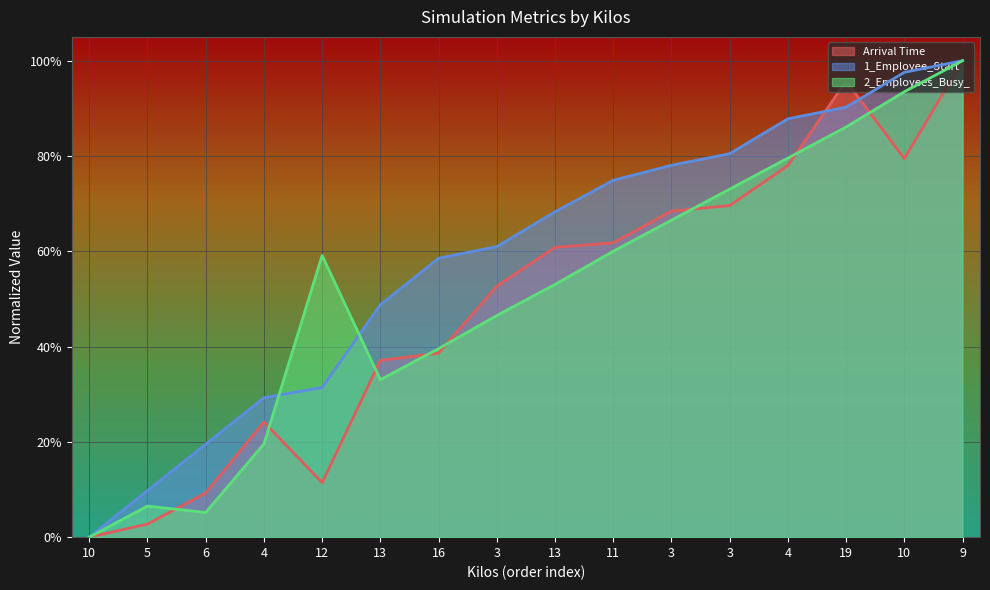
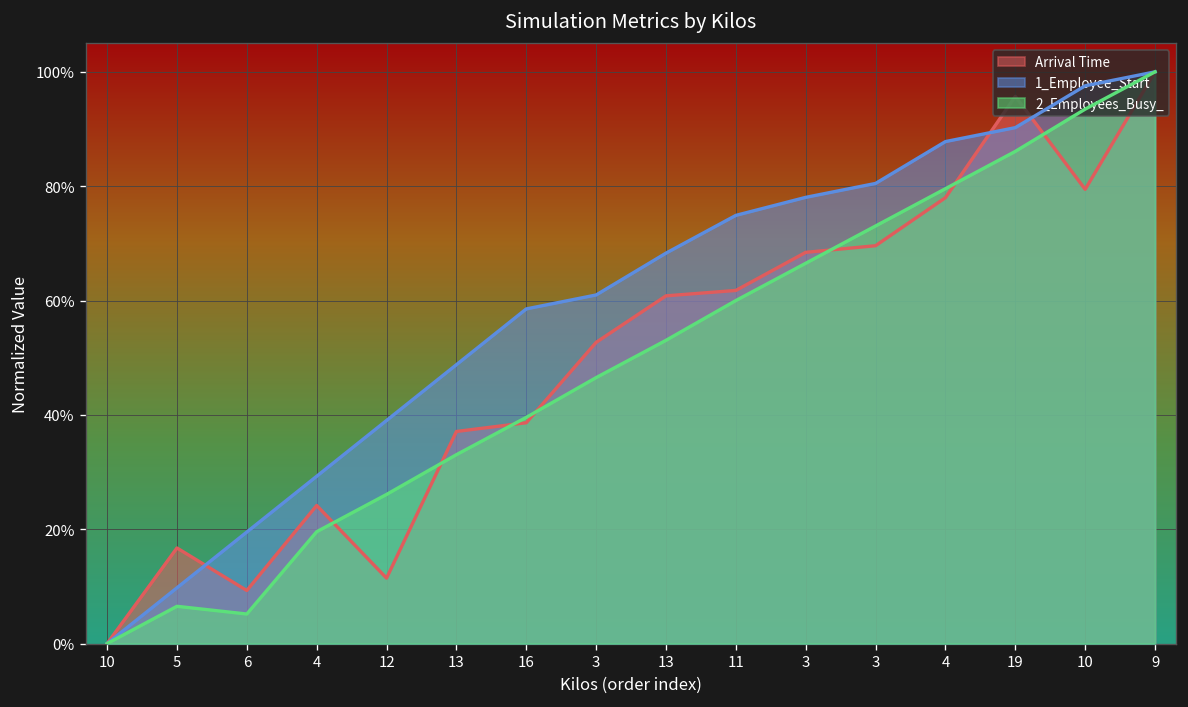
  {
    "Arrival Time": {
-     "5": "3%",
+     "5": "17%",
      "6": "9%",
      "12": "11%",
      "16": "39%",
      "11": "62%"
    },
    "1_Employee_Start": {
      "5": "10%",
      "6": "20%",
-     "12": "31%",
+     "12": "39%",
      "16": "59%",
      "11": "75%",
      "19": "90%"
    },
    "2_Employees_Busy_": {
      "5": "7%",
      "6": "5%",
-     "12": "59%",
+     "12": "26%",
      "16": "40%",
      "11": "60%",
      "19": "86%"
    }
  }
